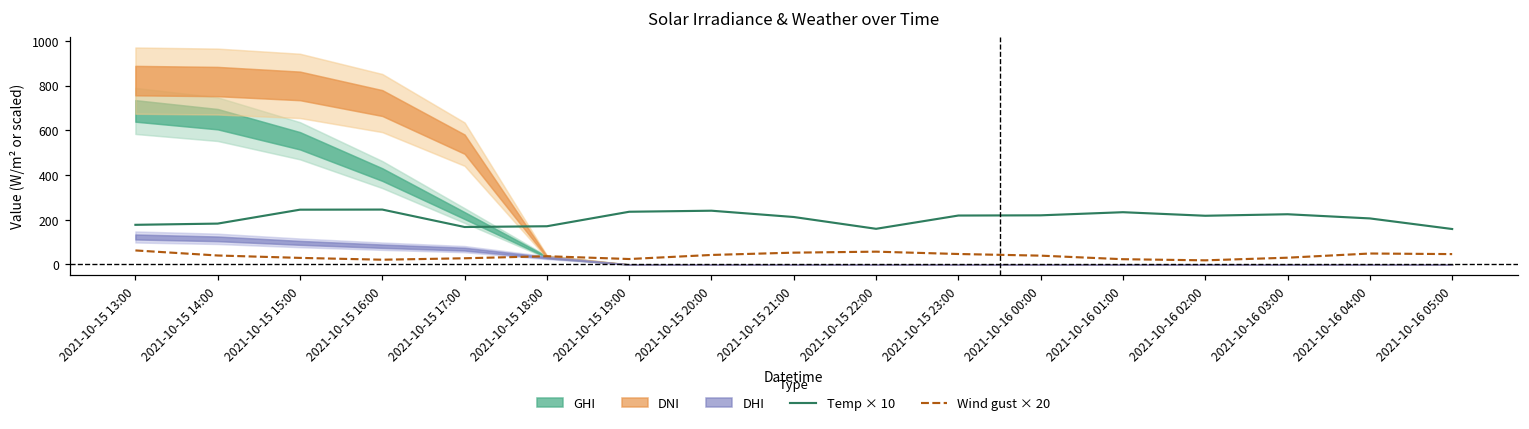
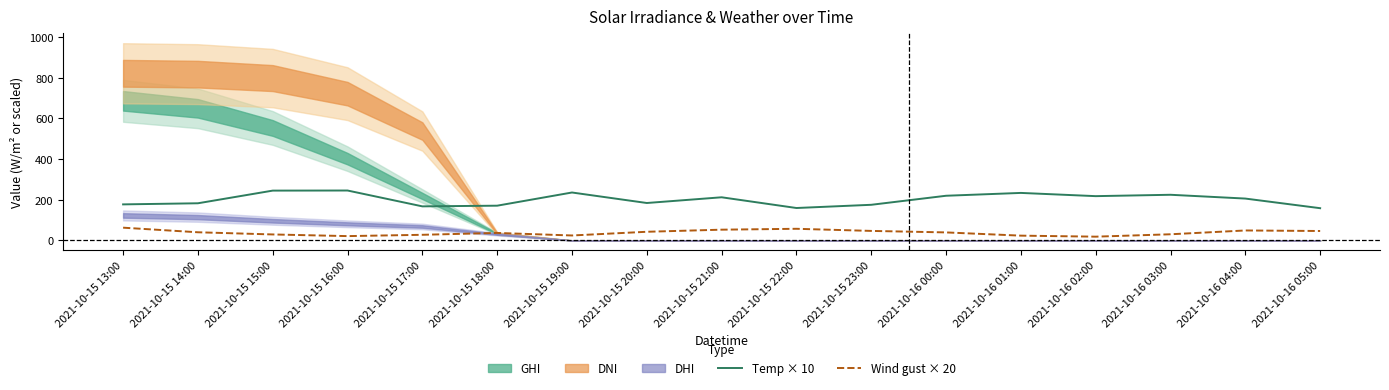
  {
    "Temp × 10": {
      "2021-10-15 13:00": 180,
      "2021-10-15 14:00": 180,
      "2021-10-15 15:00": 250,
      "2021-10-15 16:00": 250,
      "2021-10-15 17:00": 170,
      "2021-10-15 18:00": 170,
      "2021-10-15 19:00": 240,
-     "2021-10-15 20:00": 240,
+     "2021-10-15 20:00": 180,
      "2021-10-15 21:00": 210,
      "2021-10-15 22:00": 160,
-     "2021-10-15 23:00": 220,
+     "2021-10-15 23:00": 180,
      "2021-10-16 00:00": 220,
      "2021-10-16 01:00": 230,
      "2021-10-16 02:00": 220,
      "2021-10-16 03:00": 220,
      "2021-10-16 04:00": 210,
      "2021-10-16 05:00": 160
    },
    "Wind gust × 20": {
      "2021-10-15 13:00": 60,
      "2021-10-15 14:00": 40,
      "2021-10-15 15:00": 30,
      "2021-10-15 16:00": 20,
      "2021-10-15 17:00": 30,
      "2021-10-15 19:00": 20,
      "2021-10-15 20:00": 40,
      "2021-10-15 21:00": 50,
      "2021-10-15 22:00": 60,
      "2021-10-15 23:00": 50,
      "2021-10-16 00:00": 40,
      "2021-10-16 01:00": 20,
      "2021-10-16 02:00": 20,
      "2021-10-16 03:00": 30,
      "2021-10-16 04:00": 50,
      "2021-10-16 05:00": 50
    }
  }
